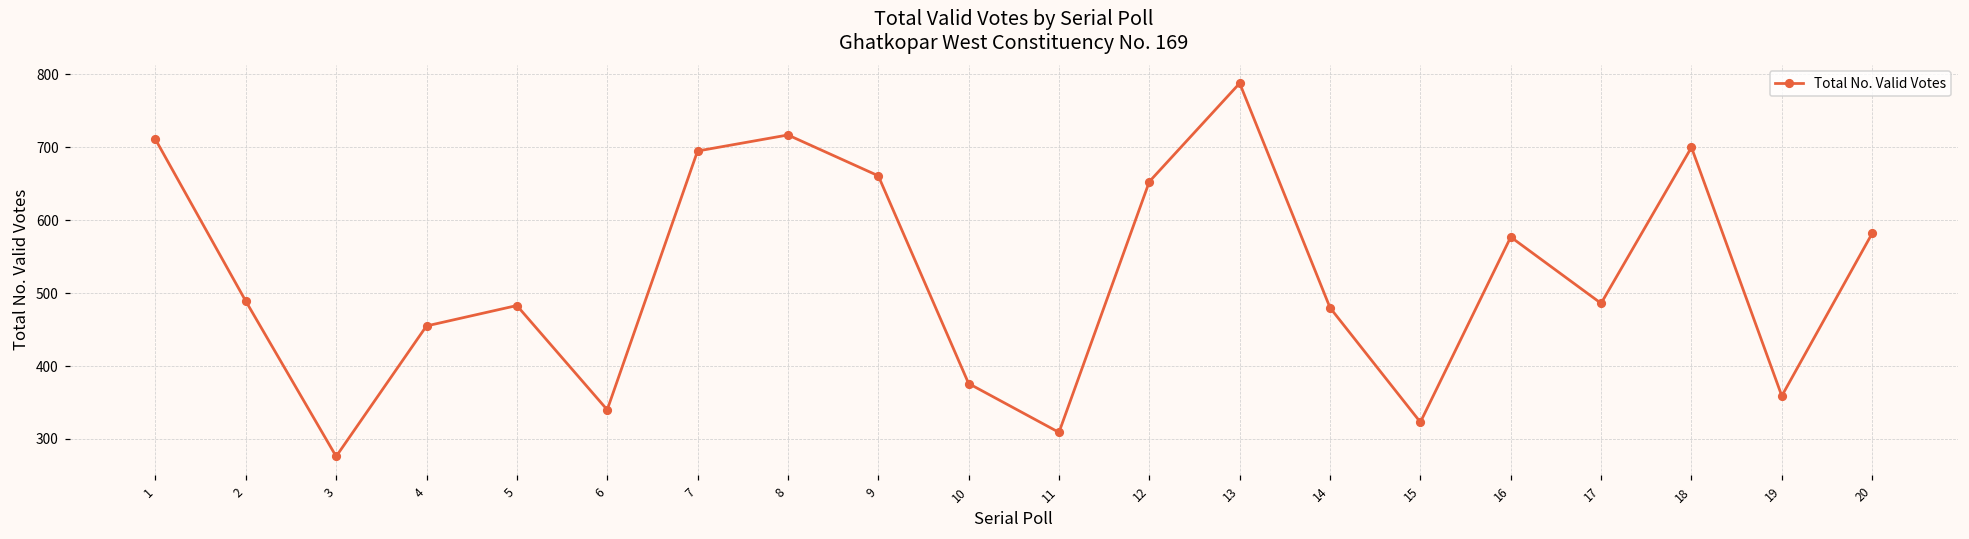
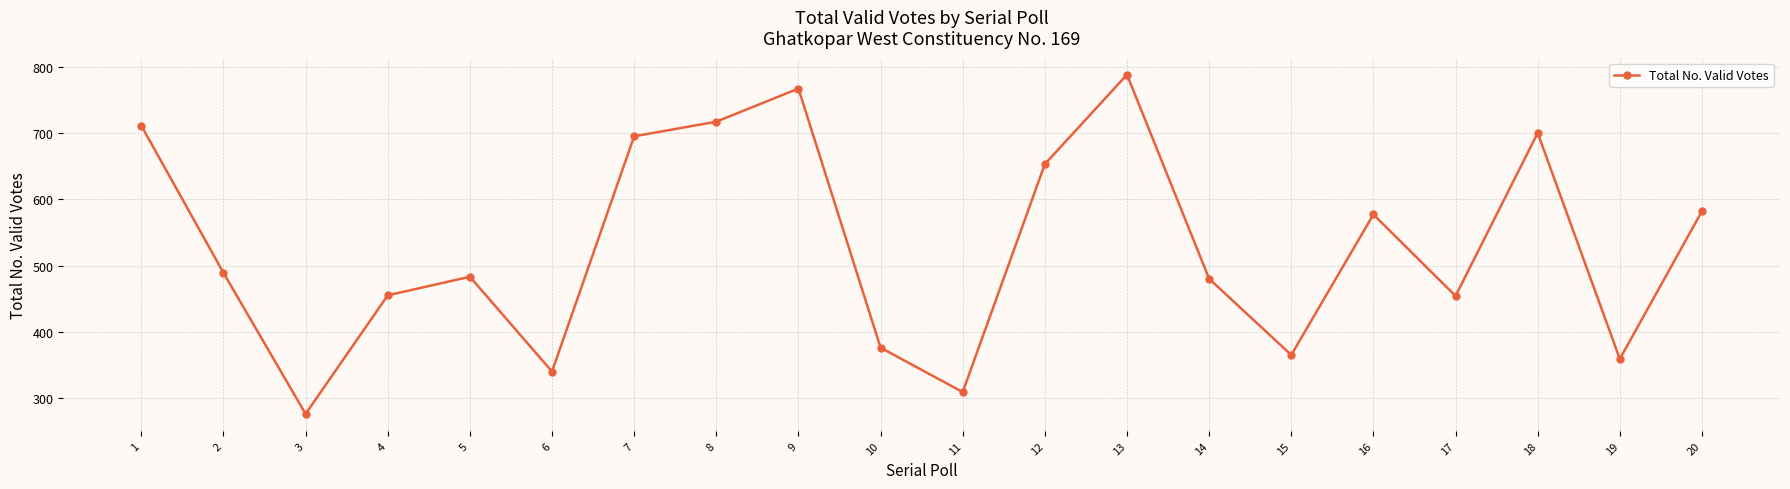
  {
    "1": 710,
    "2": 490,
    "3": 280,
    "4": 460,
    "5": 480,
    "6": 340,
    "7": 700,
    "8": 720,
-   "9": 660,
+   "9": 770,
    "10": 380,
    "11": 310,
    "12": 650,
    "13": 790,
    "14": 480,
-   "15": 320,
+   "15": 370,
    "16": 580,
-   "17": 490,
+   "17": 450,
    "18": 700,
    "19": 360,
    "20": 580
  }
